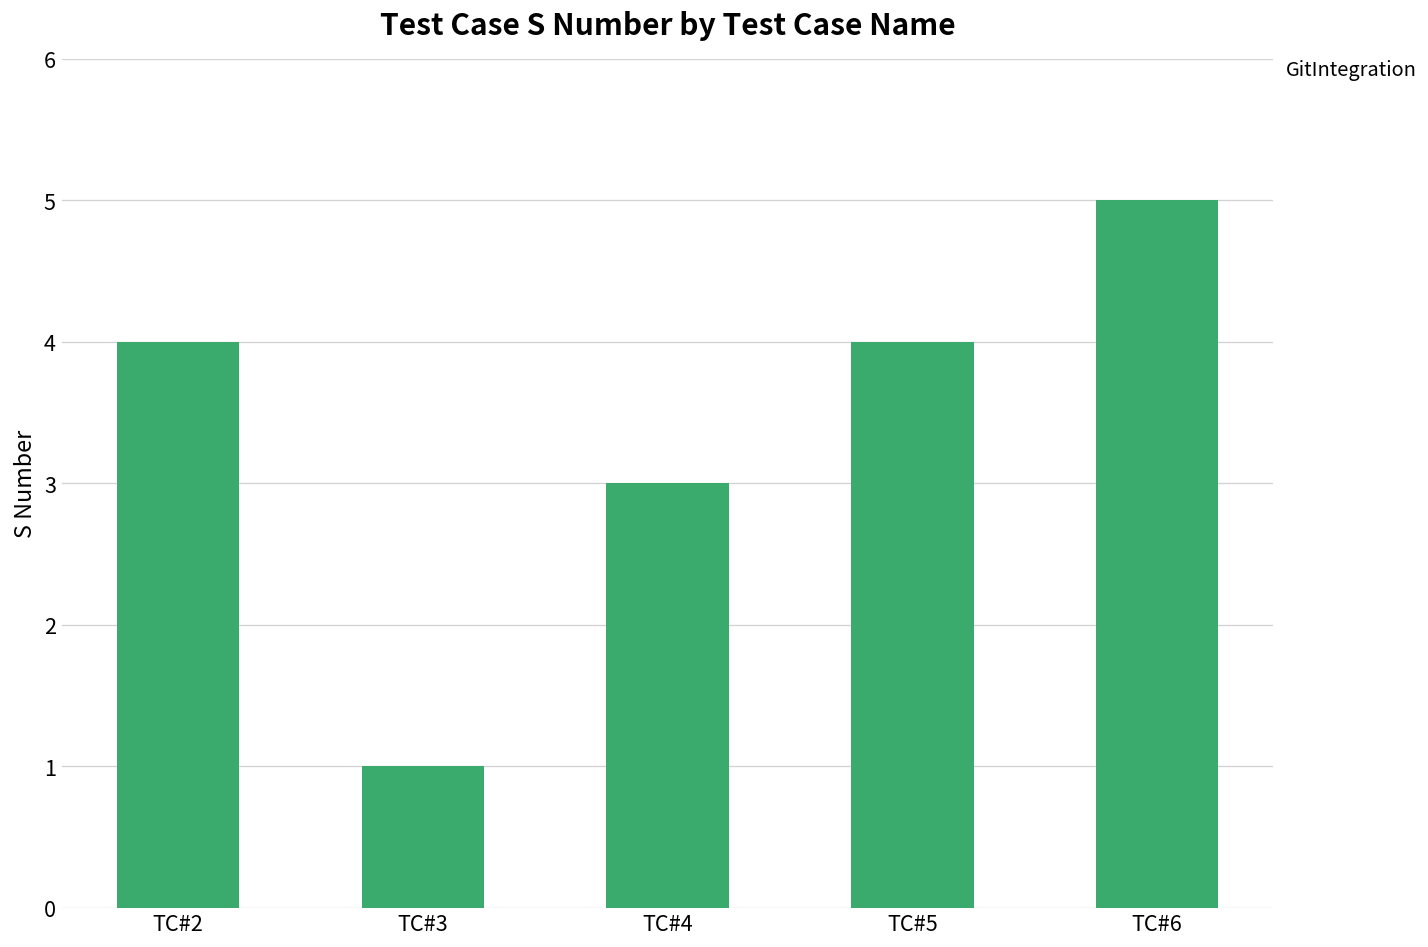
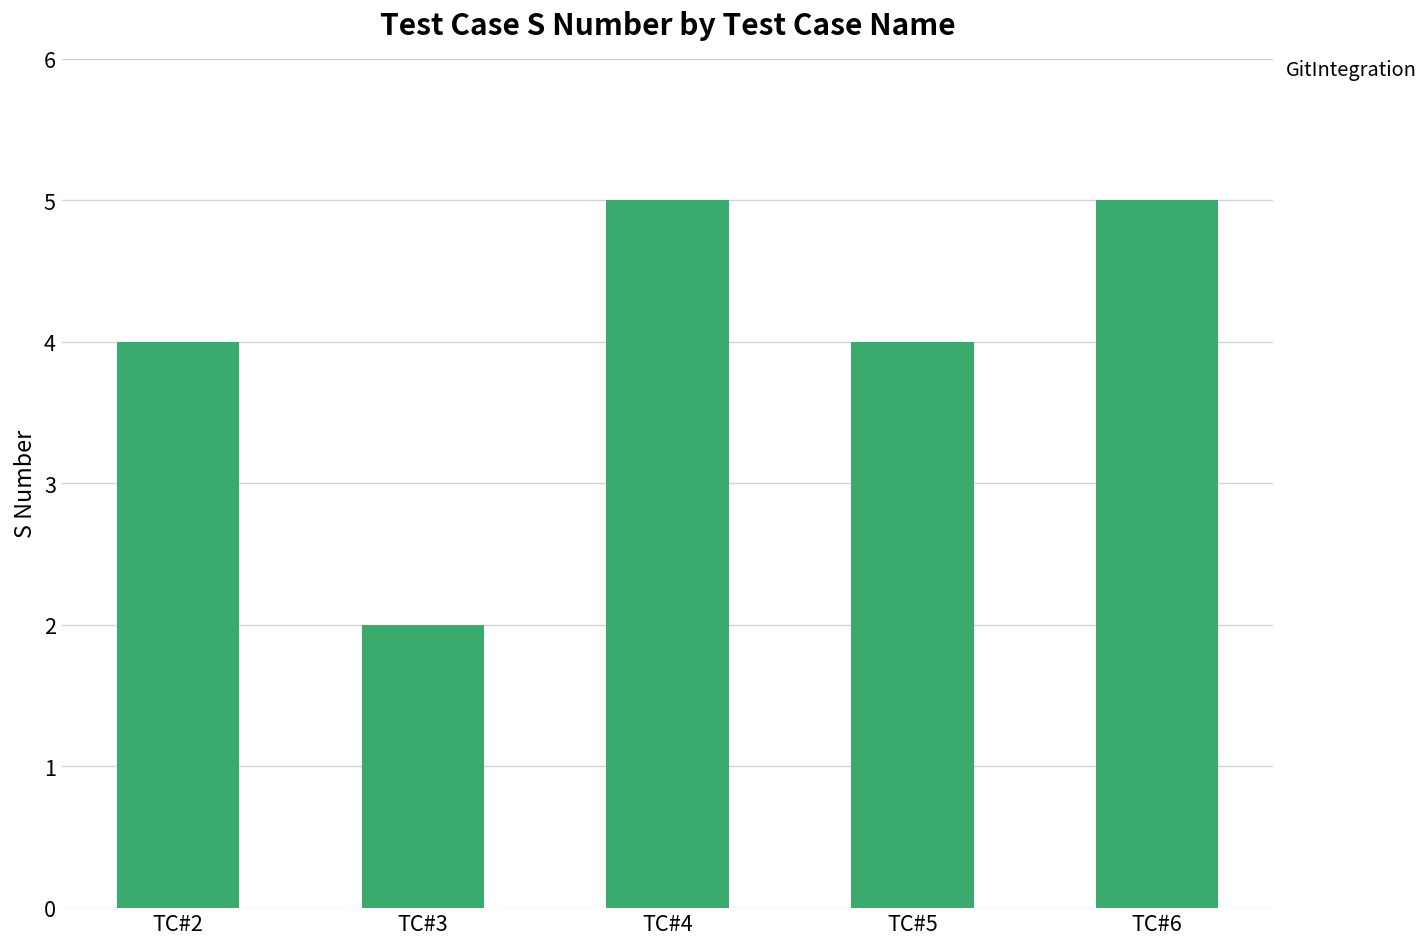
  {
    "TC#2": 4,
-   "TC#3": 1,
-   "TC#4": 3,
+   "TC#3": 2,
+   "TC#4": 5,
    "TC#5": 4,
    "TC#6": 5
  }
